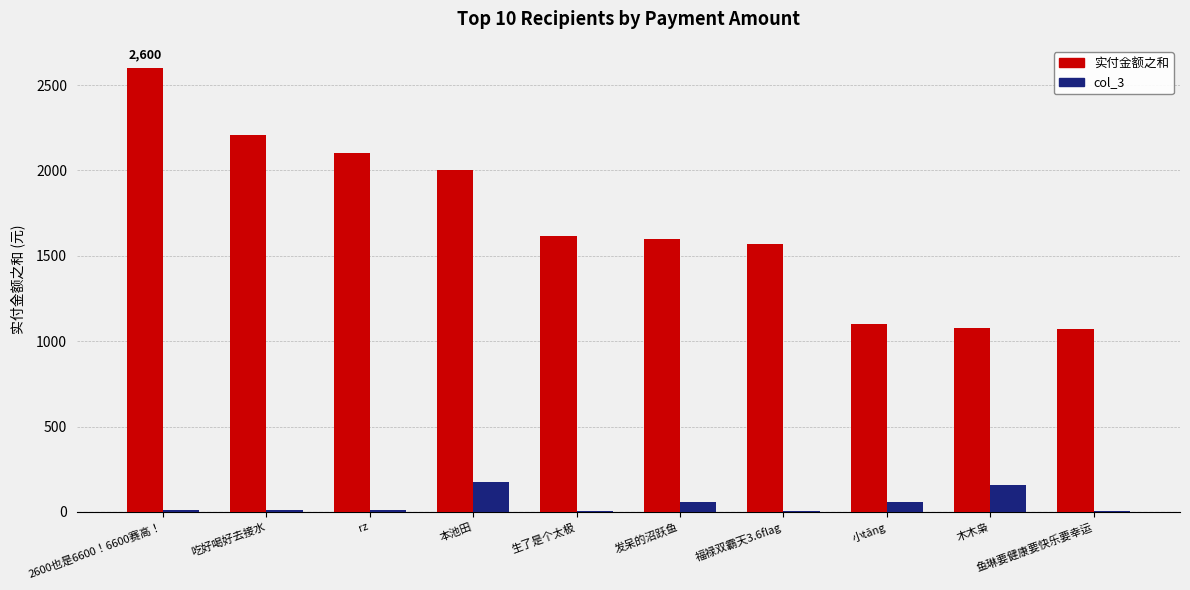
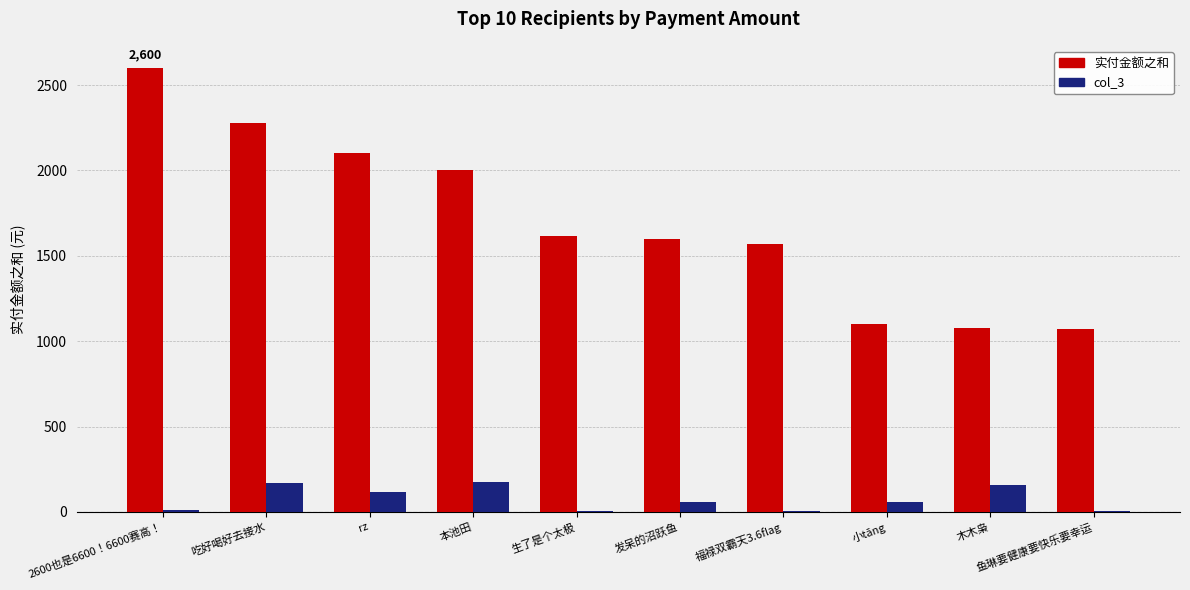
  {
    "实付金额之和": {
-     "吃好喝好去接水": 2210,
+     "吃好喝好去接水": 2280,
      "rz": 2100,
      "本池田": 2000,
      "生了是个太极": 1620,
      "发呆的沼跃鱼": 1600,
      "福禄双霸天3.6flag": 1570,
      "小tāng": 1100,
      "木木枭": 1070,
      "鱼琳要健康要快乐要幸运": 1070
    },
    "col_3": {
-     "吃好喝好去接水": 10,
-     "rz": 10,
+     "吃好喝好去接水": 170,
+     "rz": 120,
      "本池田": 180,
      "发呆的沼跃鱼": 60,
      "小tāng": 60,
      "木木枭": 160
    }
  }
